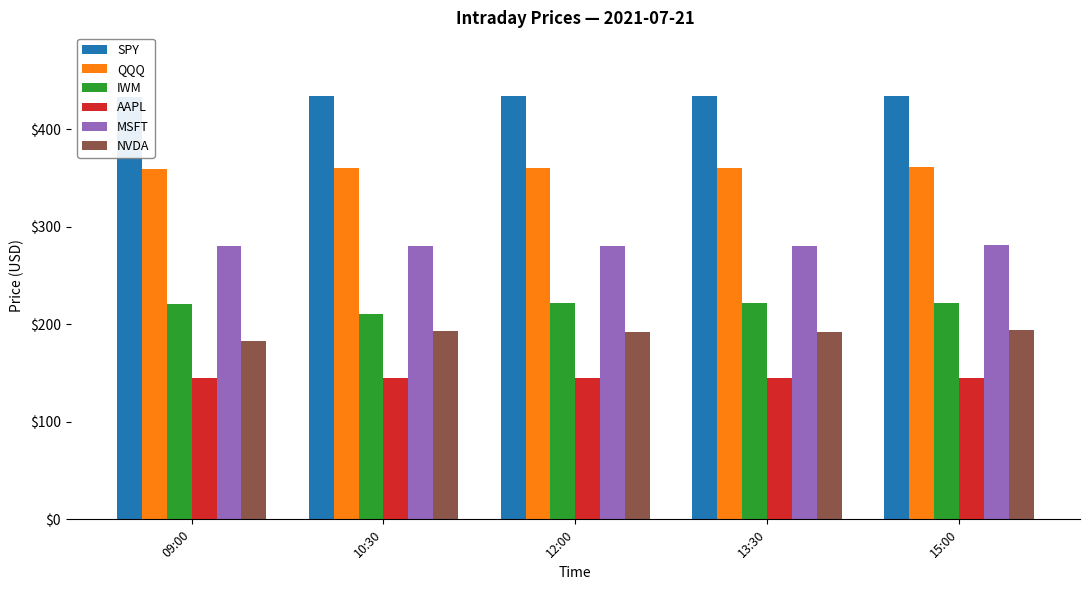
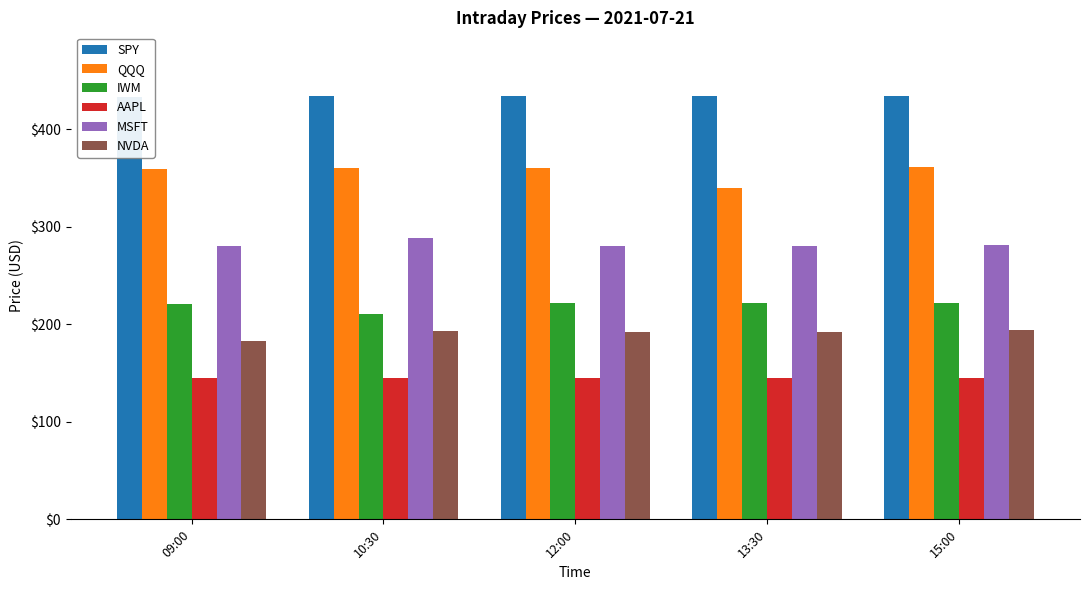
  {
    "SPY": {
      "10:30": "$430",
      "12:00": "$430",
      "13:30": "$430",
      "15:00": "$430"
    },
    "QQQ": {
      "09:00": "$360",
      "10:30": "$360",
      "12:00": "$360",
-     "13:30": "$360",
+     "13:30": "$340",
      "15:00": "$360"
    },
    "IWM": {
      "09:00": "$220",
      "10:30": "$210",
      "12:00": "$220",
      "13:30": "$220",
      "15:00": "$220"
    },
    "AAPL": {
      "09:00": "$150",
      "10:30": "$150",
      "12:00": "$150",
      "13:30": "$150",
      "15:00": "$150"
    },
    "MSFT": {
      "09:00": "$280",
-     "10:30": "$280",
+     "10:30": "$290",
      "12:00": "$280",
      "13:30": "$280",
      "15:00": "$280"
    },
    "NVDA": {
      "09:00": "$180",
      "10:30": "$190",
      "12:00": "$190",
      "13:30": "$190",
      "15:00": "$190"
    }
  }
